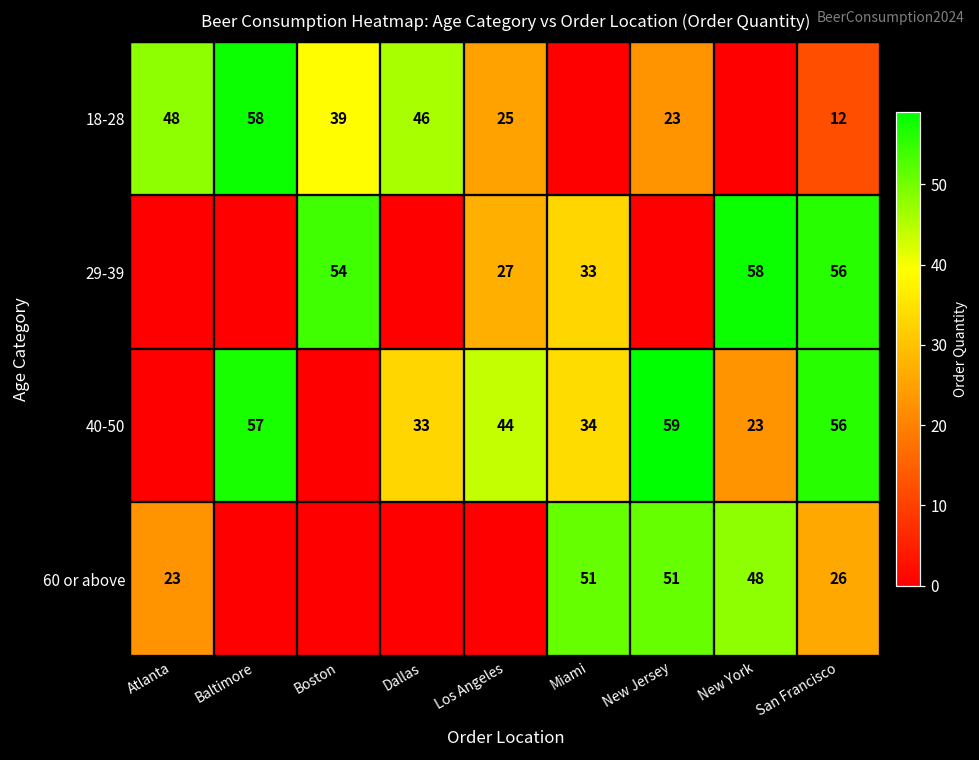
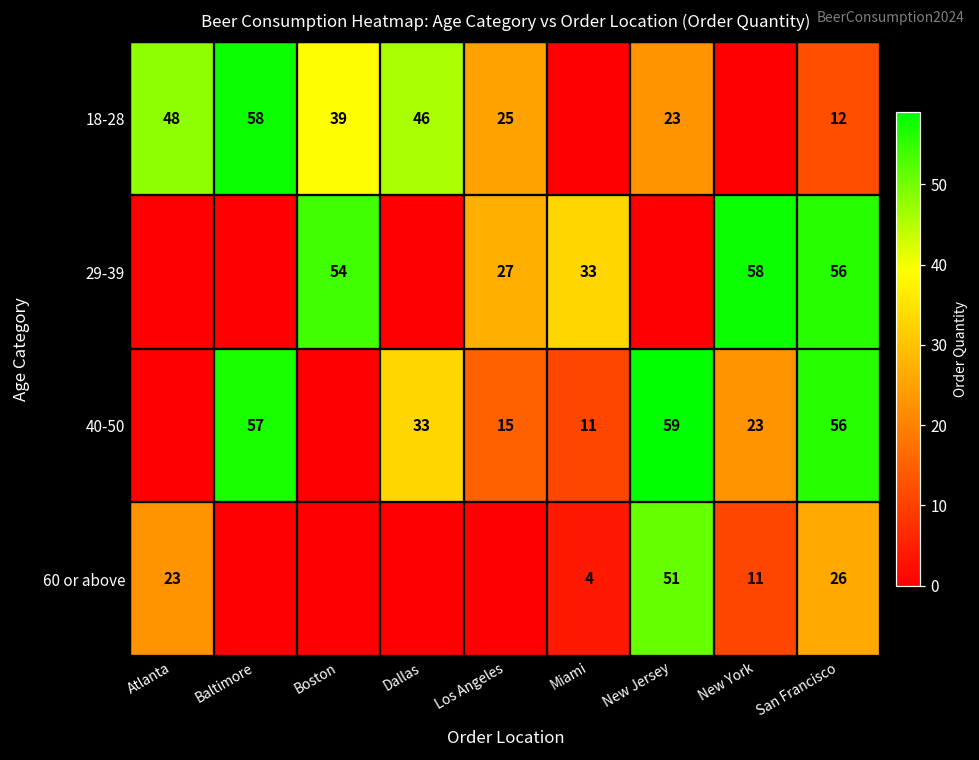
  {
    "18-28": {
      "Atlanta": 48,
      "Baltimore": 58,
      "Boston": 39,
      "Dallas": 46,
      "Los Angeles": 25,
      "New Jersey": 23,
      "San Francisco": 12
    },
    "29-39": {
      "Boston": 54,
      "Los Angeles": 27,
      "Miami": 33,
      "New York": 58,
      "San Francisco": 56
    },
    "40-50": {
      "Baltimore": 57,
      "Dallas": 33,
-     "Los Angeles": 44,
-     "Miami": 34,
+     "Los Angeles": 15,
+     "Miami": 11,
      "New Jersey": 59,
      "New York": 23,
      "San Francisco": 56
    },
    "60 or above": {
      "Atlanta": 23,
-     "Miami": 51,
+     "Miami": 4,
      "New Jersey": 51,
-     "New York": 48,
+     "New York": 11,
      "San Francisco": 26
    }
  }
